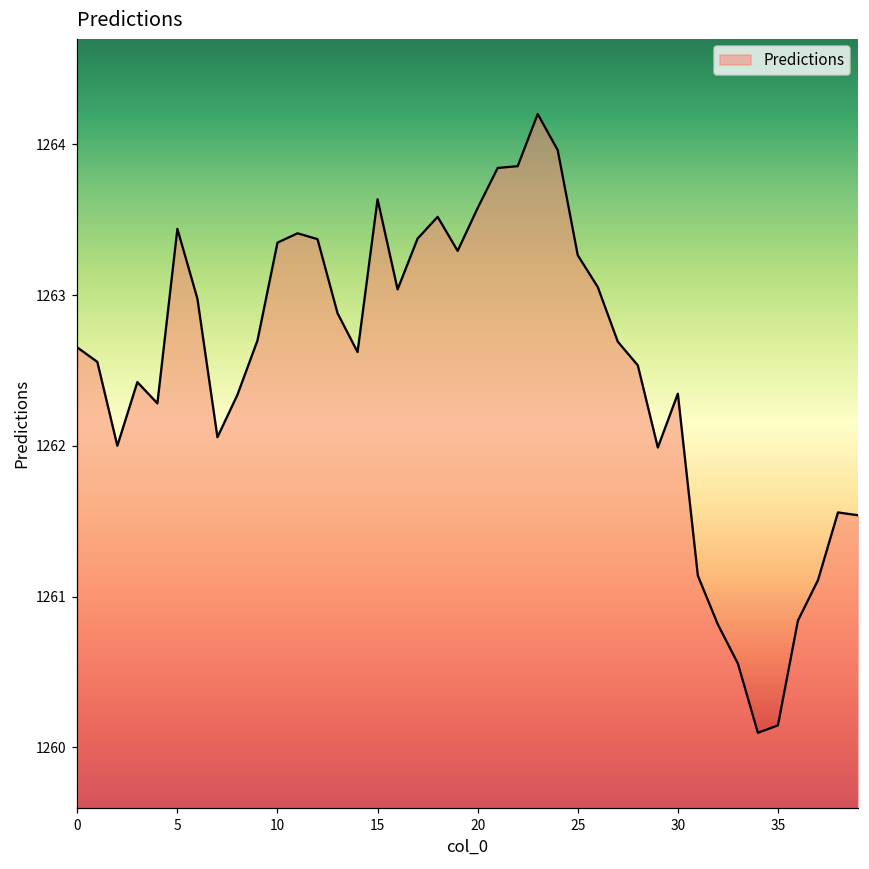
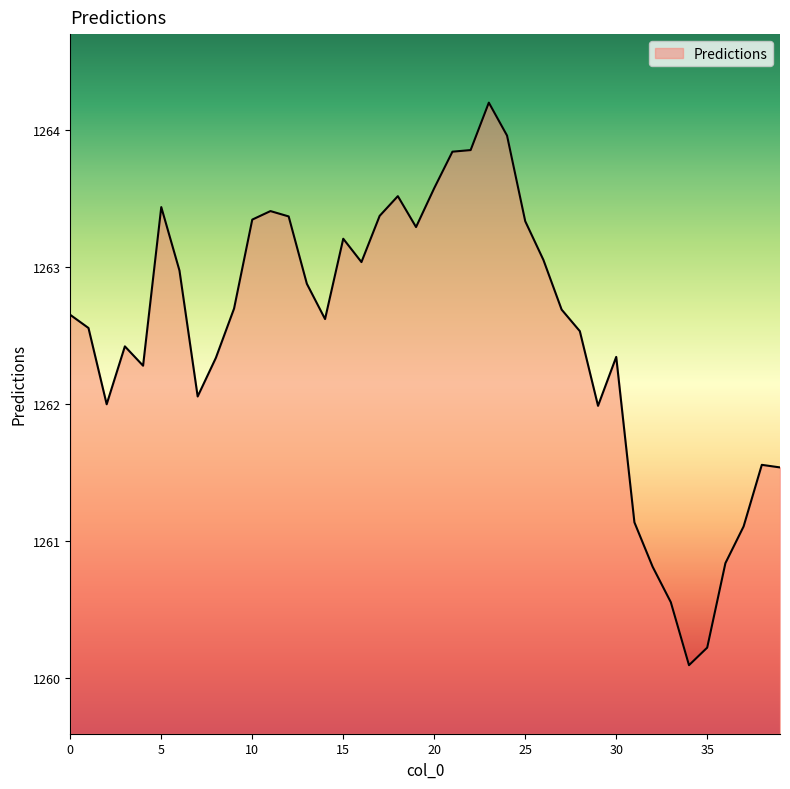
  {
    "0": 1262.65,
    "5": 1263.44,
    "10": 1263.35,
-   "15": 1263.64,
+   "15": 1263.21,
    "20": 1263.58,
-   "25": 1263.26,
+   "25": 1263.34,
    "30": 1262.35,
-   "35": 1260.15
+   "35": 1260.22
  }
